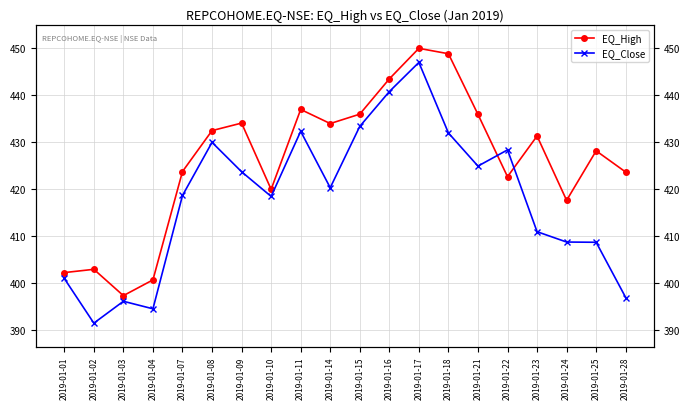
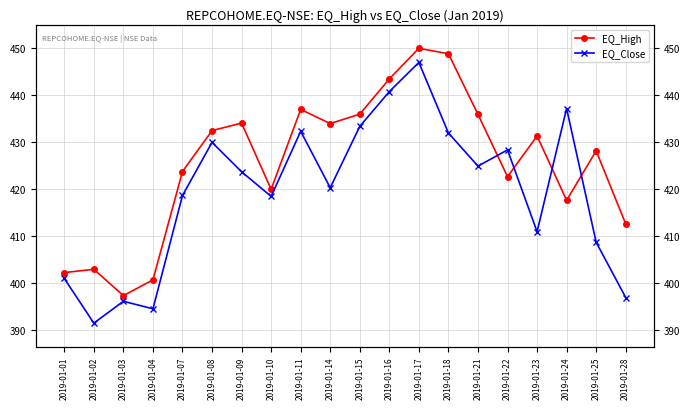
  {
    "EQ_High": {
      "2019-01-01": 402,
      "2019-01-02": 403,
      "2019-01-03": 397,
      "2019-01-04": 401,
      "2019-01-07": 424,
      "2019-01-08": 433,
      "2019-01-09": 434,
      "2019-01-10": 420,
      "2019-01-11": 437,
      "2019-01-14": 434,
      "2019-01-15": 436,
      "2019-01-16": 444,
      "2019-01-17": 450,
      "2019-01-18": 449,
      "2019-01-21": 436,
      "2019-01-22": 423,
      "2019-01-23": 431,
      "2019-01-24": 418,
      "2019-01-25": 428,
-     "2019-01-28": 424
+     "2019-01-28": 413
    },
    "EQ_Close": {
      "2019-01-01": 401,
      "2019-01-02": 392,
      "2019-01-03": 396,
      "2019-01-04": 395,
      "2019-01-07": 419,
      "2019-01-08": 430,
      "2019-01-09": 424,
      "2019-01-10": 419,
      "2019-01-11": 432,
      "2019-01-14": 420,
      "2019-01-15": 433,
      "2019-01-16": 441,
      "2019-01-17": 447,
      "2019-01-18": 432,
      "2019-01-21": 425,
      "2019-01-22": 428,
      "2019-01-23": 411,
-     "2019-01-24": 409,
+     "2019-01-24": 437,
      "2019-01-25": 409,
      "2019-01-28": 397
    }
  }
